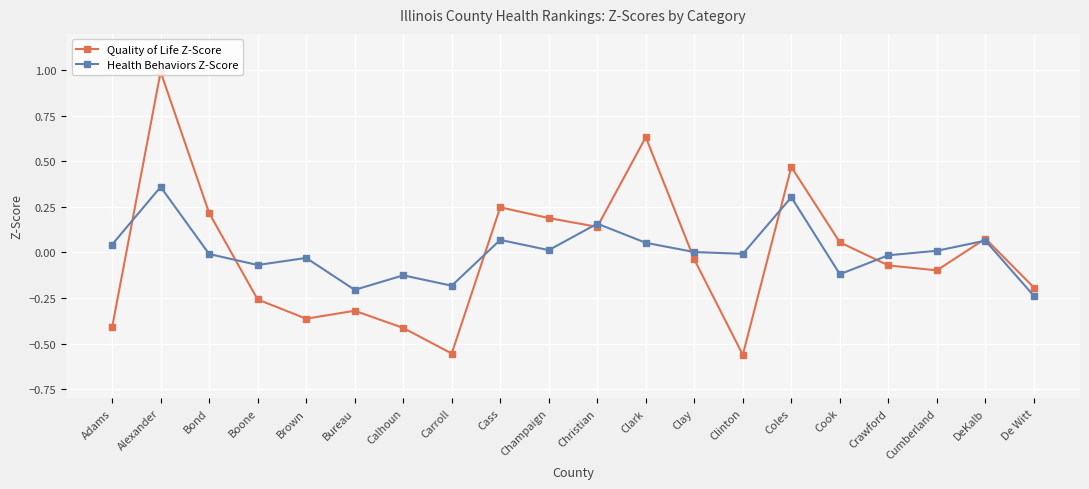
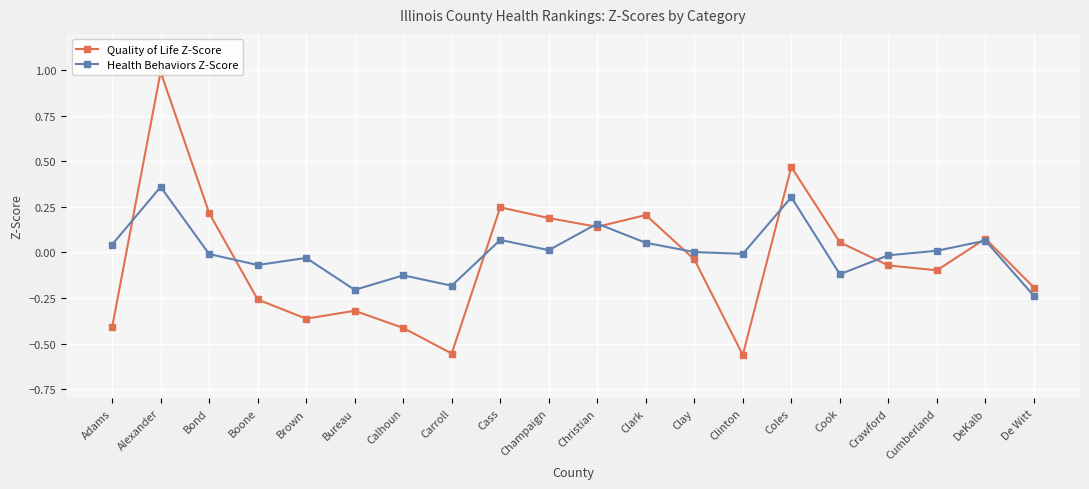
  {
    "Quality of Life Z-Score": {
      "Adams": -0.41,
      "Bond": 0.22,
      "Boone": -0.26,
      "Brown": -0.36,
      "Bureau": -0.32,
      "Calhoun": -0.41,
      "Carroll": -0.55,
      "Cass": 0.25,
      "Champaign": 0.19,
      "Christian": 0.14,
-     "Clark": 0.63,
+     "Clark": 0.21,
      "Clay": -0.04,
      "Clinton": -0.56,
      "Coles": 0.47,
      "Cook": 0.06,
      "Crawford": -0.07,
      "Cumberland": -0.10,
      "De Witt": -0.19
    },
    "Health Behaviors Z-Score": {
      "Adams": 0.04,
      "Alexander": 0.36,
      "Bond": -0.01,
      "Boone": -0.07,
      "Brown": -0.03,
      "Bureau": -0.21,
      "Calhoun": -0.13,
      "Carroll": -0.18,
      "Cass": 0.07,
      "Champaign": 0.01,
      "Christian": 0.16,
      "Clark": 0.05,
      "Clay": 0.00,
      "Clinton": -0.01,
      "Coles": 0.30,
      "Cook": -0.12,
      "Crawford": -0.02,
      "Cumberland": 0.01,
      "De Witt": -0.24
    }
  }
